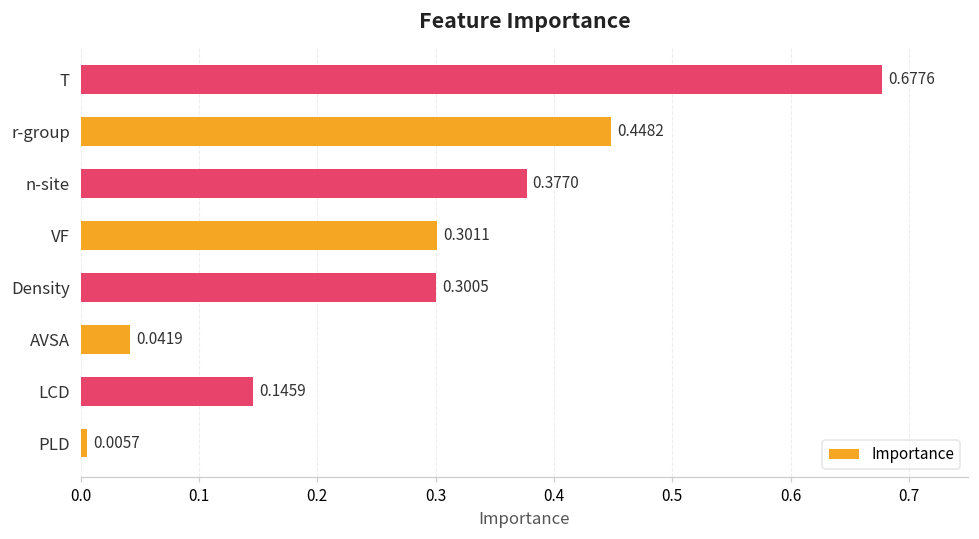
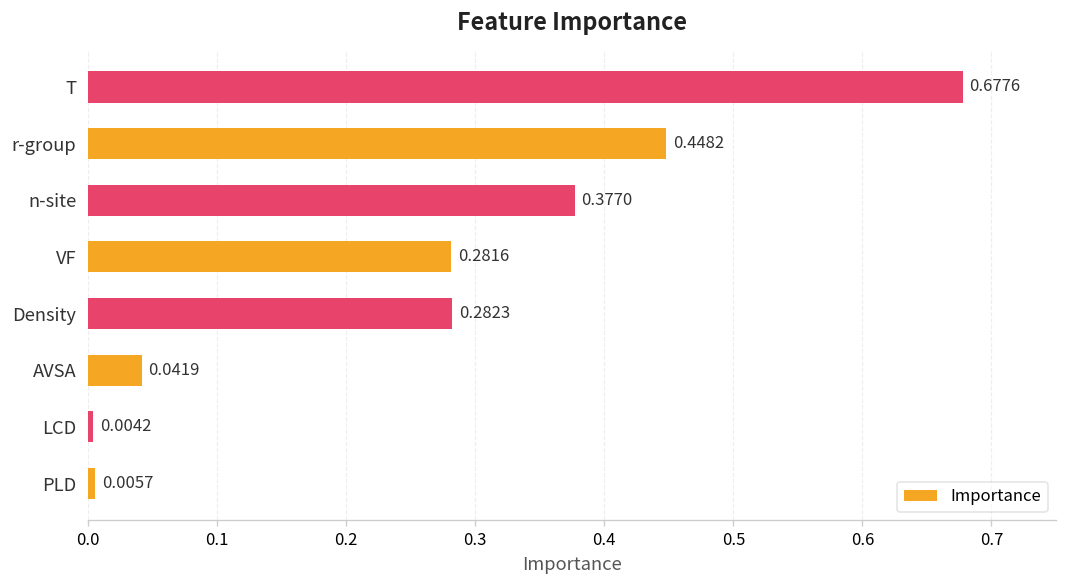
  {
    "T": 0.6776,
    "r-group": 0.4482,
    "n-site": 0.3770,
-   "VF": 0.3011,
-   "Density": 0.3005,
+   "VF": 0.2816,
+   "Density": 0.2823,
    "AVSA": 0.0419,
-   "LCD": 0.1459,
+   "LCD": 0.0042,
    "PLD": 0.0057
  }
